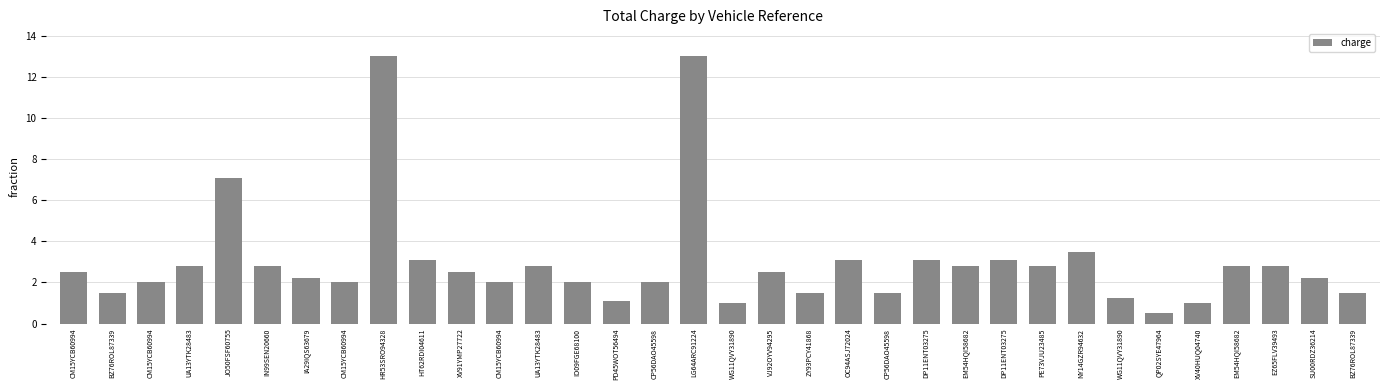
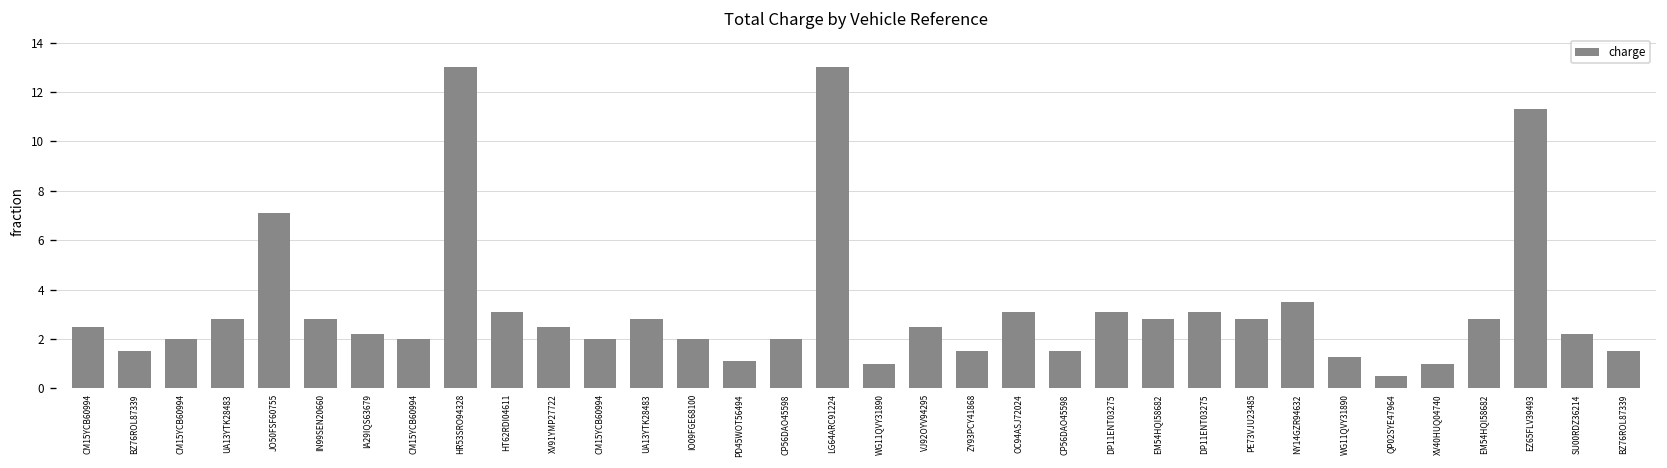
  {
    "JO50FSF60755": 7.1,
    "IN99SEN20660": 2.8,
    "IA29IQS63679": 2.2,
    "HR53SRO94328": 13.0,
    "HT62RDI04611": 3.1,
    "XV91YMP27722": 2.5,
    "IO09FGE68100": 2.0,
    "PD45WOT56494": 1.1,
    "LG64ARC91224": 13.0,
    "VJ92OYV94295": 2.5,
    "ZY93PCY41868": 1.5,
    "OC94ASJ72024": 3.1,
    "PE73VJU23485": 2.8,
    "NY14GZR94632": 3.5,
    "QP02SYE47964": 0.5,
    "XV40HUQ04740": 1.0,
-   "EZ65FLV39493": 2.8,
+   "EZ65FLV39493": 11.3,
    "SU00RDZ36214": 2.2
  }
